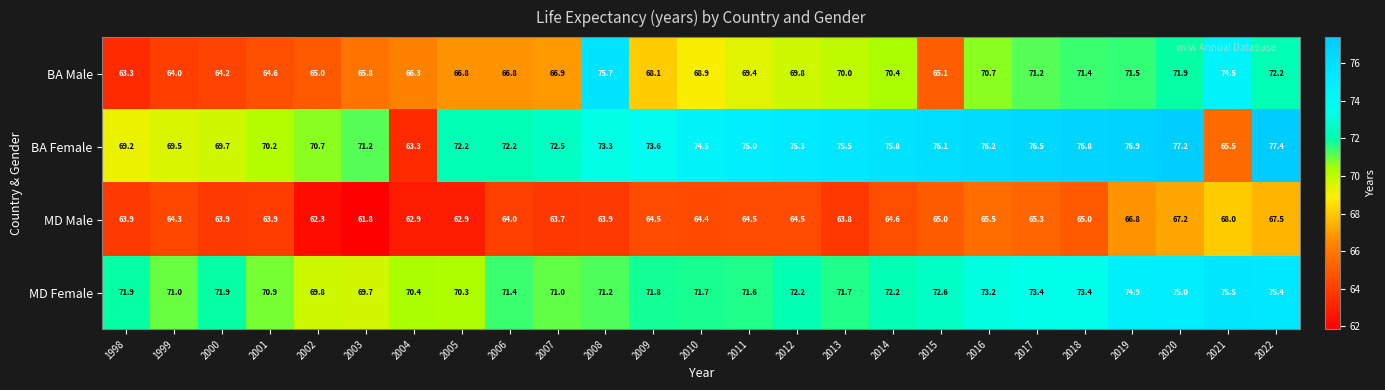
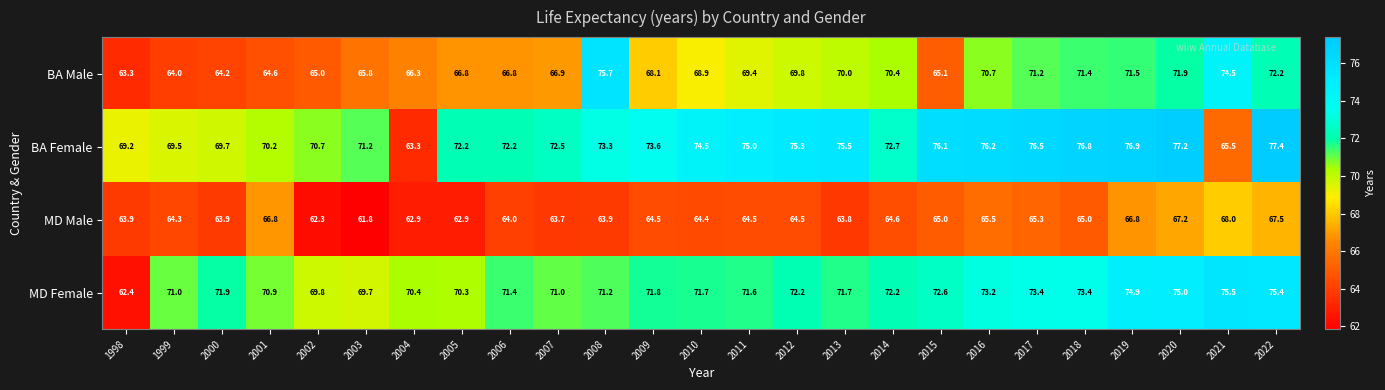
  {
    "BA Male": {
      "1998": 63.3,
      "1999": 64.0,
      "2000": 64.2,
      "2001": 64.6,
      "2002": 65.0,
      "2003": 65.8,
      "2004": 66.3,
      "2005": 66.8,
      "2006": 66.8,
      "2007": 66.9,
      "2008": 75.7,
      "2009": 68.1,
      "2010": 68.9,
      "2011": 69.4,
      "2012": 69.8,
      "2013": 70.0,
      "2014": 70.4,
      "2015": 65.1,
      "2016": 70.7,
      "2017": 71.2,
      "2018": 71.4,
      "2019": 71.5,
      "2020": 71.9,
      "2022": 72.2
    },
    "BA Female": {
      "1998": 69.2,
      "1999": 69.5,
      "2000": 69.7,
      "2001": 70.2,
      "2002": 70.7,
      "2003": 71.2,
      "2004": 63.3,
      "2005": 72.2,
      "2006": 72.2,
      "2007": 72.5,
      "2008": 73.3,
      "2009": 73.6,
      "2010": 74.5,
      "2011": 75.0,
      "2012": 75.3,
      "2013": 75.5,
-     "2014": 75.8,
+     "2014": 72.7,
      "2015": 76.1,
      "2016": 76.2,
      "2017": 76.5,
      "2018": 76.8,
      "2019": 76.9,
      "2020": 77.2,
      "2021": 65.5,
      "2022": 77.4
    },
    "MD Male": {
      "1998": 63.9,
      "1999": 64.3,
      "2000": 63.9,
-     "2001": 63.9,
+     "2001": 66.8,
      "2002": 62.3,
      "2003": 61.8,
      "2004": 62.9,
      "2005": 62.9,
      "2006": 64.0,
      "2007": 63.7,
      "2008": 63.9,
      "2009": 64.5,
      "2010": 64.4,
      "2011": 64.5,
      "2012": 64.5,
      "2013": 63.8,
      "2014": 64.6,
      "2015": 65.0,
      "2016": 65.5,
      "2017": 65.3,
      "2018": 65.0,
      "2019": 66.8,
      "2020": 67.2,
      "2021": 68.0,
      "2022": 67.5
    },
    "MD Female": {
-     "1998": 71.9,
+     "1998": 62.4,
      "1999": 71.0,
      "2000": 71.9,
      "2001": 70.9,
      "2002": 69.8,
      "2003": 69.7,
      "2004": 70.4,
      "2005": 70.3,
      "2006": 71.4,
      "2007": 71.0,
      "2008": 71.2,
      "2009": 71.8,
      "2010": 71.7,
      "2011": 71.6,
      "2012": 72.2,
      "2013": 71.7,
      "2014": 72.2,
      "2015": 72.6,
      "2016": 73.2,
      "2017": 73.4,
      "2018": 73.4,
      "2019": 74.9,
      "2020": 75.0,
      "2021": 75.5,
      "2022": 75.4
    }
  }
